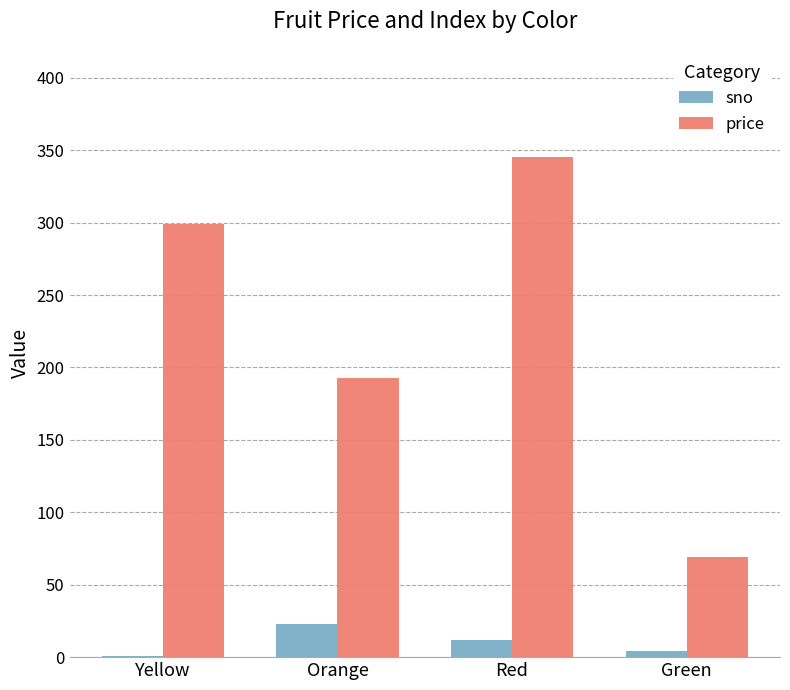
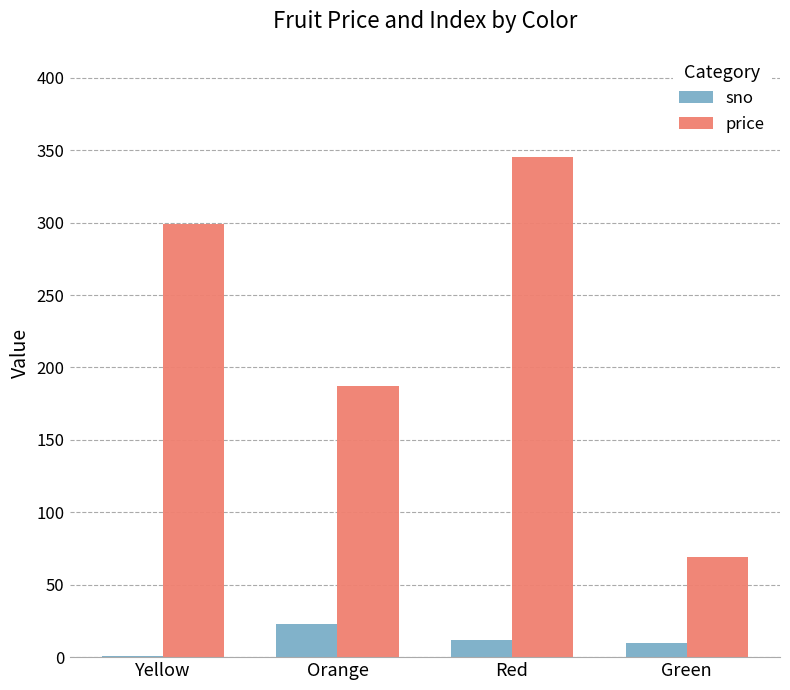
  {
    "sno": {
      "Orange": 23,
      "Red": 12,
-     "Green": 4
+     "Green": 10
    },
    "price": {
      "Yellow": 299,
-     "Orange": 193,
+     "Orange": 187,
      "Red": 345,
      "Green": 69
    }
  }
